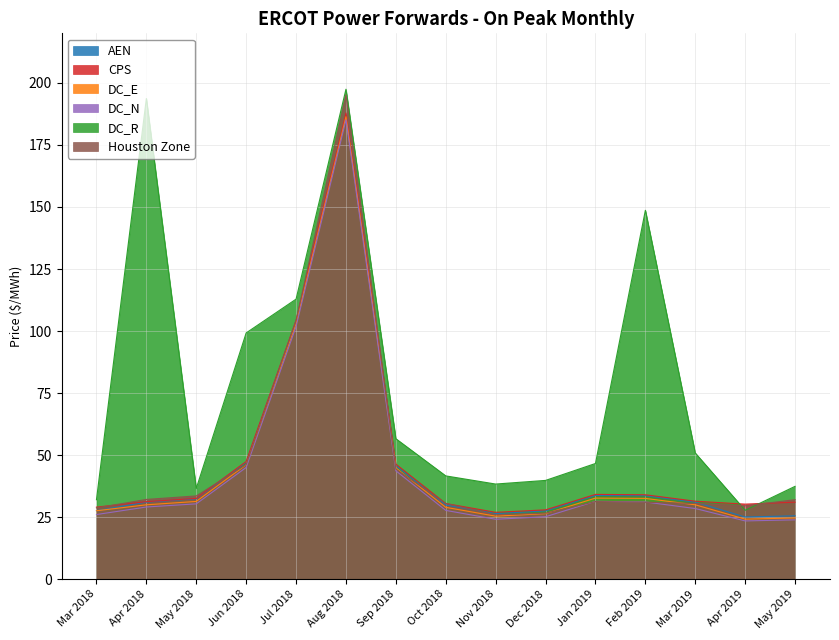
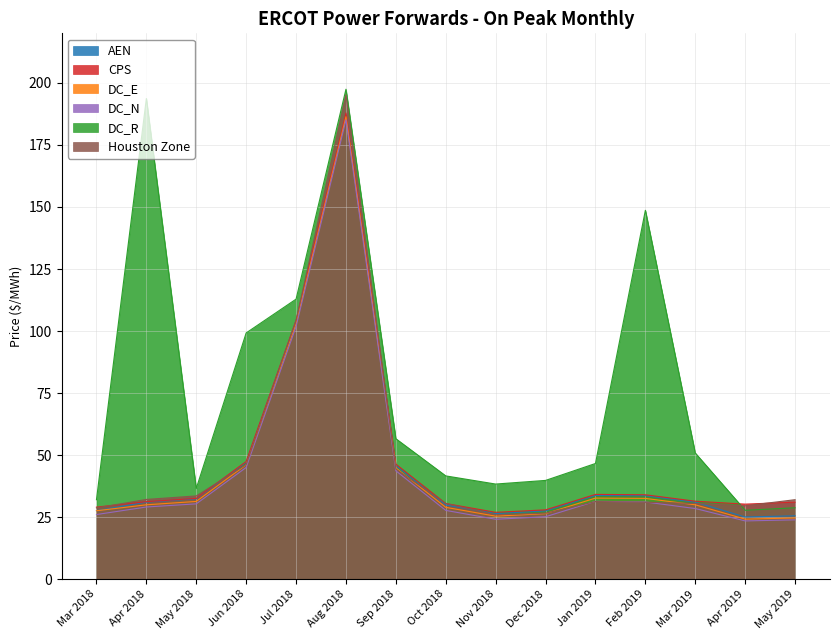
  {
    "DC_E": {
      "Jan 2019": 33,
      "Feb 2019": 33
    },
    "DC_N": {
      "Mar 2018": 26,
      "Jun 2018": 45,
      "Jul 2018": 102,
      "Aug 2018": 185,
      "Oct 2018": 28,
      "Nov 2018": 24,
      "Dec 2018": 25,
      "Mar 2019": 28
    },
    "DC_R": {
      "Mar 2018": 32,
      "May 2018": 37,
      "Jun 2018": 99,
      "Jul 2018": 113,
      "Aug 2018": 197,
      "Sep 2018": 57,
      "Oct 2018": 42,
      "Nov 2018": 38,
      "Dec 2018": 40,
      "Jan 2019": 47,
      "Feb 2019": 149,
      "Mar 2019": 51,
      "Apr 2019": 28,
-     "May 2019": 37
+     "May 2019": 29
    },
    "Houston Zone": {
      "Aug 2018": 195
    }
  }
